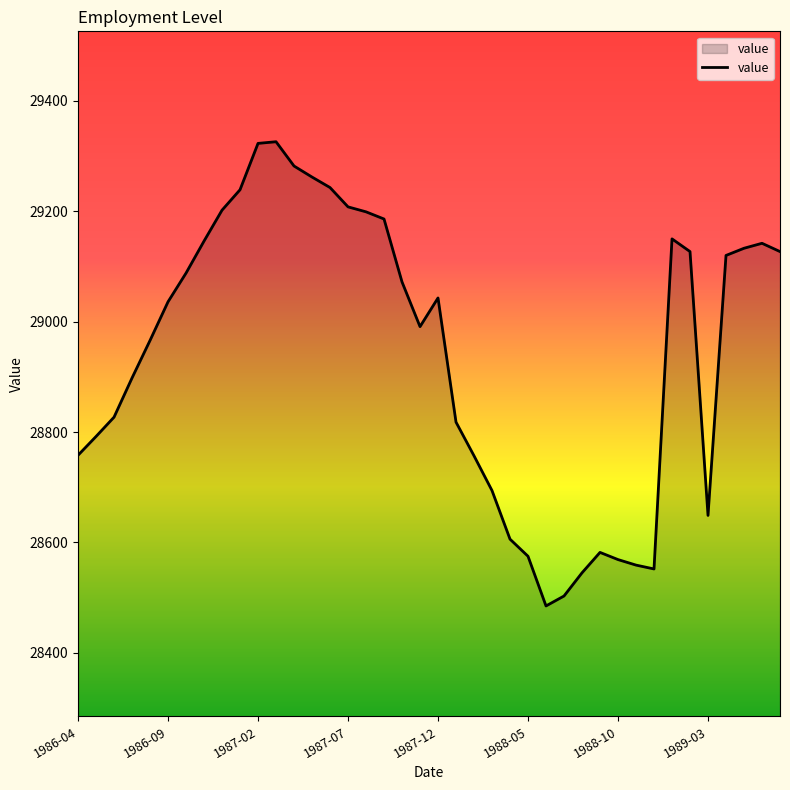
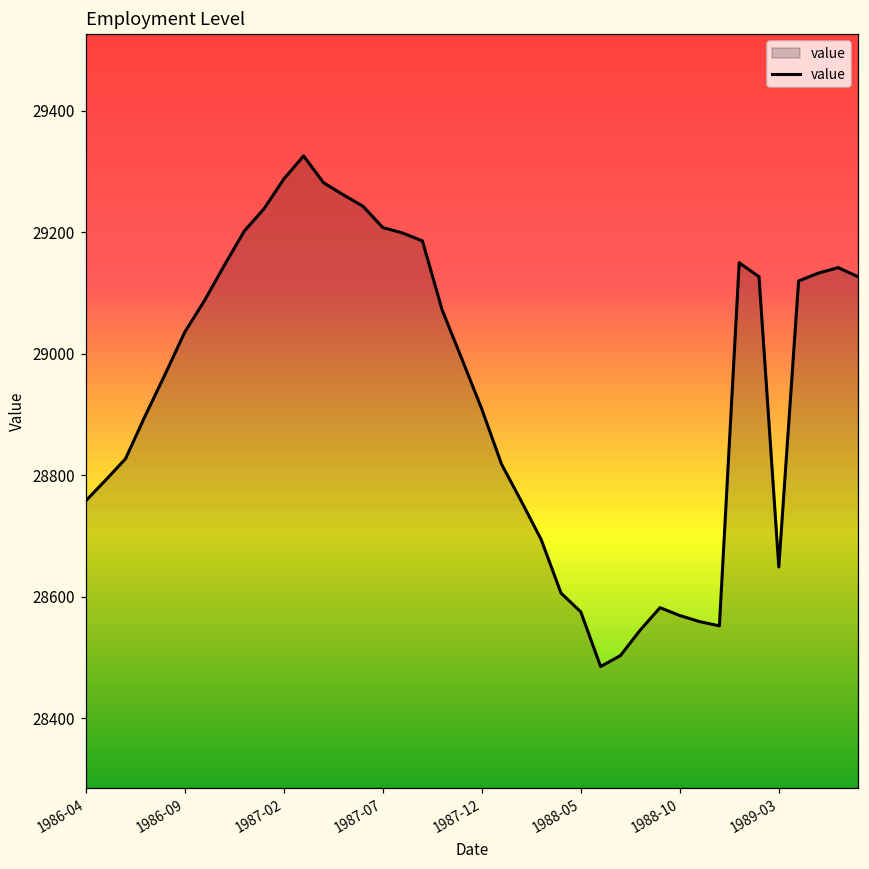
  {
    "1986-04": 28760,
    "1986-09": 29040,
-   "1987-02": 29320,
+   "1987-02": 29290,
    "1987-07": 29210,
-   "1987-12": 29040,
+   "1987-12": 28910,
    "1988-05": 28580,
    "1988-10": 28570,
    "1989-03": 28650
  }
